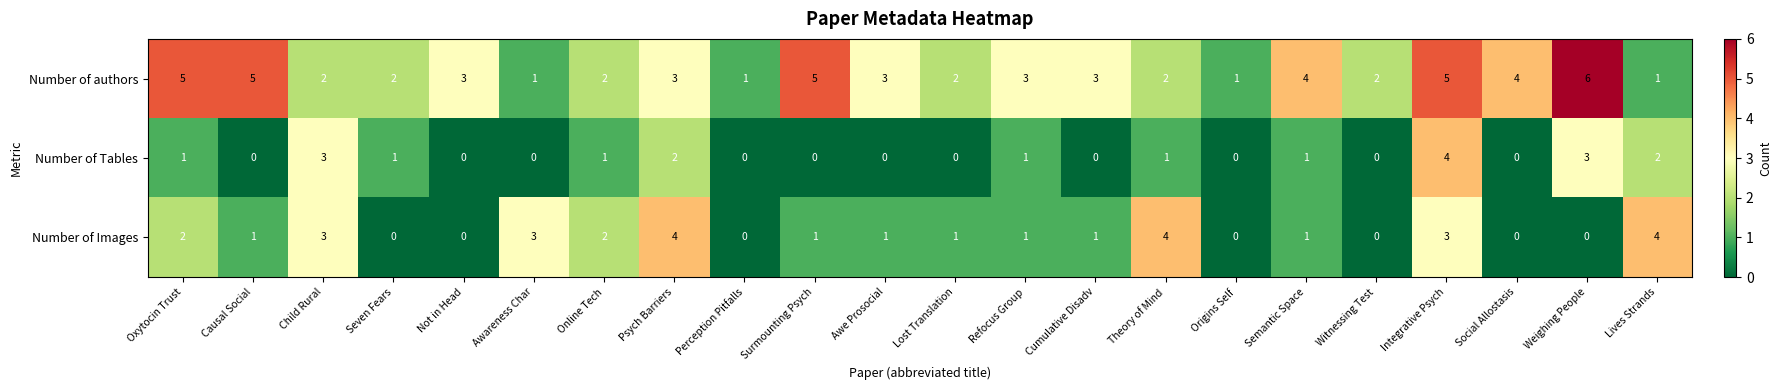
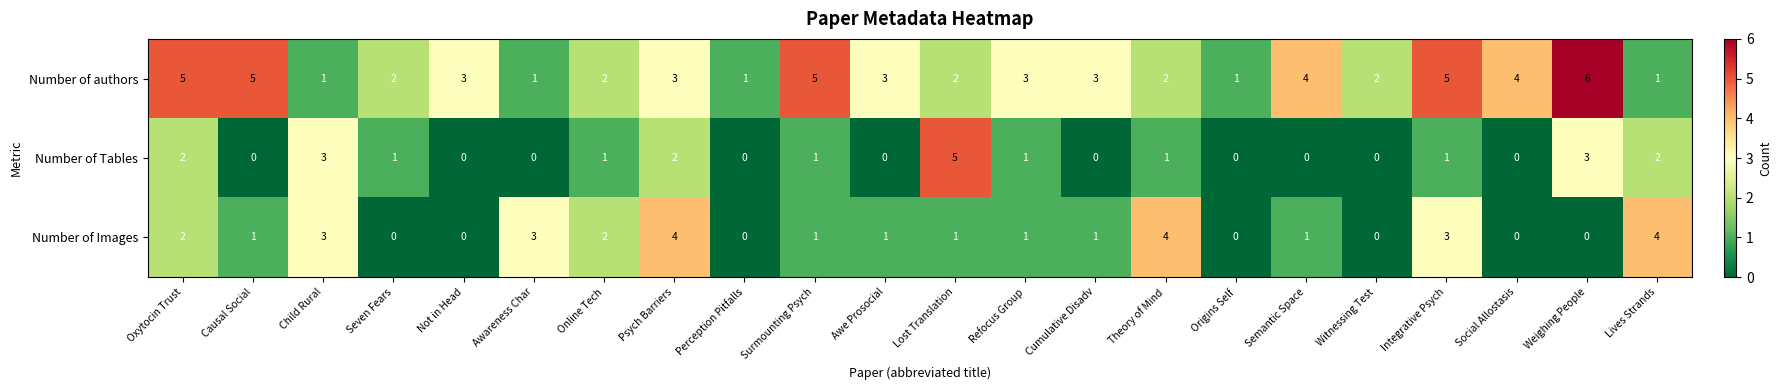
  {
    "Number of authors": {
      "Oxytocin Trust": 5,
      "Causal Social": 5,
-     "Child Rural": 2,
+     "Child Rural": 1,
      "Seven Fears": 2,
      "Not in Head": 3,
      "Awareness Char": 1,
      "Online Tech": 2,
      "Psych Barriers": 3,
      "Perception Pitfalls": 1,
      "Surmounting Psych": 5,
      "Awe Prosocial": 3,
      "Lost Translation": 2,
      "Refocus Group": 3,
      "Cumulative Disadv": 3,
      "Theory of Mind": 2,
      "Origins Self": 1,
      "Semantic Space": 4,
      "Witnessing Test": 2,
      "Integrative Psych": 5,
      "Social Allostasis": 4,
      "Weighing People": 6,
      "Lives Strands": 1
    },
    "Number of Tables": {
-     "Oxytocin Trust": 1,
+     "Oxytocin Trust": 2,
      "Causal Social": 0,
      "Child Rural": 3,
      "Seven Fears": 1,
      "Not in Head": 0,
      "Awareness Char": 0,
      "Online Tech": 1,
      "Psych Barriers": 2,
      "Perception Pitfalls": 0,
-     "Surmounting Psych": 0,
+     "Surmounting Psych": 1,
      "Awe Prosocial": 0,
-     "Lost Translation": 0,
+     "Lost Translation": 5,
      "Refocus Group": 1,
      "Cumulative Disadv": 0,
      "Theory of Mind": 1,
      "Origins Self": 0,
-     "Semantic Space": 1,
+     "Semantic Space": 0,
      "Witnessing Test": 0,
-     "Integrative Psych": 4,
+     "Integrative Psych": 1,
      "Social Allostasis": 0,
      "Weighing People": 3,
      "Lives Strands": 2
    },
    "Number of Images": {
      "Oxytocin Trust": 2,
      "Causal Social": 1,
      "Child Rural": 3,
      "Seven Fears": 0,
      "Not in Head": 0,
      "Awareness Char": 3,
      "Online Tech": 2,
      "Psych Barriers": 4,
      "Perception Pitfalls": 0,
      "Surmounting Psych": 1,
      "Awe Prosocial": 1,
      "Lost Translation": 1,
      "Refocus Group": 1,
      "Cumulative Disadv": 1,
      "Theory of Mind": 4,
      "Origins Self": 0,
      "Semantic Space": 1,
      "Witnessing Test": 0,
      "Integrative Psych": 3,
      "Social Allostasis": 0,
      "Weighing People": 0,
      "Lives Strands": 4
    }
  }
